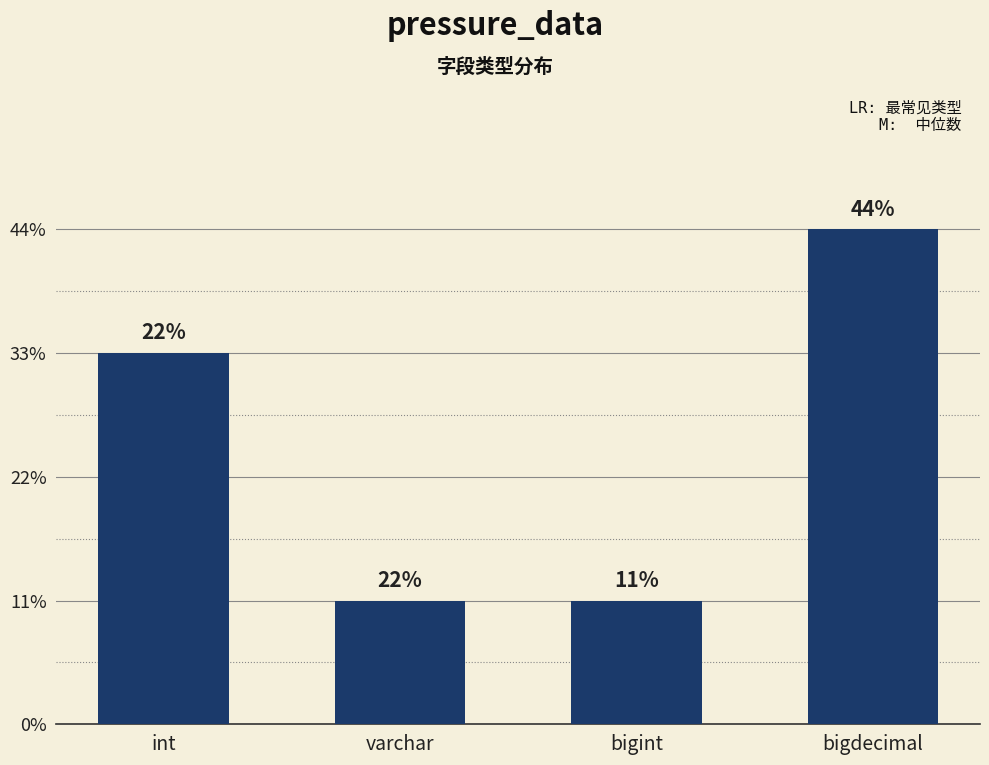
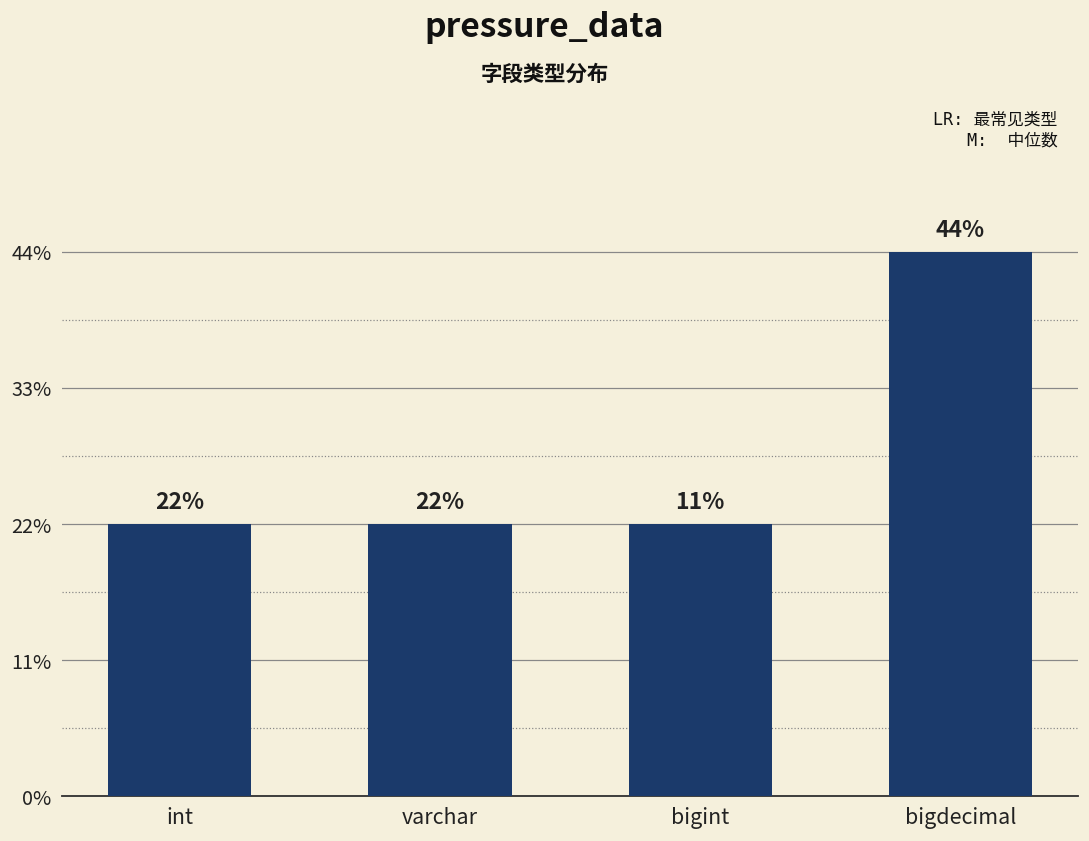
  {
-   "int": "33.0%",
-   "varchar": "11.0%",
-   "bigint": "11.0%"
+   "int": "22.0%",
+   "varchar": "22.0%",
+   "bigint": "22.0%"
  }
